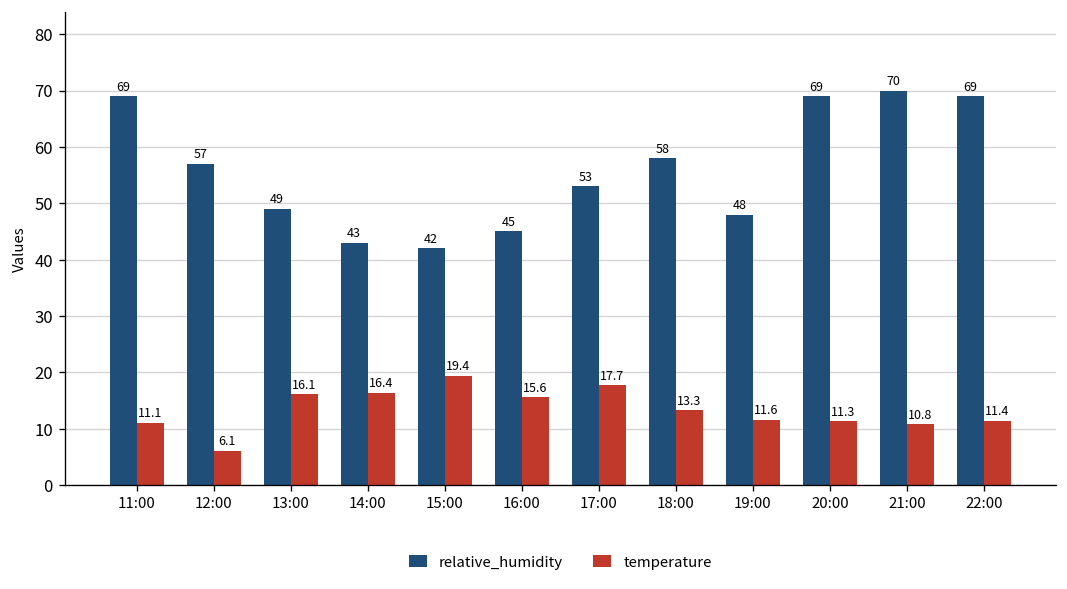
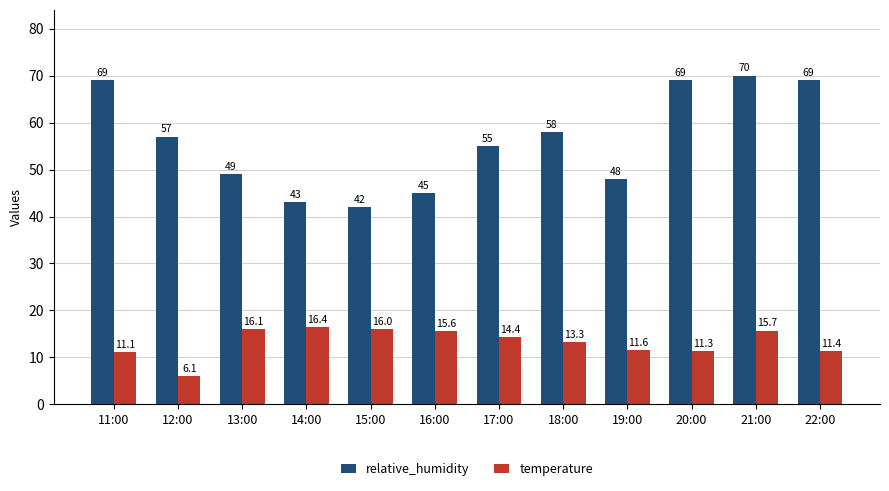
  {
    "relative_humidity": {
      "11:00": 69,
      "12:00": 57,
      "13:00": 49,
      "14:00": 43,
      "15:00": 42,
      "16:00": 45,
-     "17:00": 53,
+     "17:00": 55,
      "18:00": 58,
      "19:00": 48,
      "20:00": 69,
      "21:00": 70,
      "22:00": 69
    },
    "temperature": {
      "11:00": 11.1,
      "12:00": 6.1,
      "13:00": 16.1,
      "14:00": 16.4,
-     "15:00": 19.4,
+     "15:00": 16.0,
      "16:00": 15.6,
-     "17:00": 17.7,
+     "17:00": 14.4,
      "18:00": 13.3,
      "19:00": 11.6,
      "20:00": 11.3,
-     "21:00": 10.8,
+     "21:00": 15.7,
      "22:00": 11.4
    }
  }
